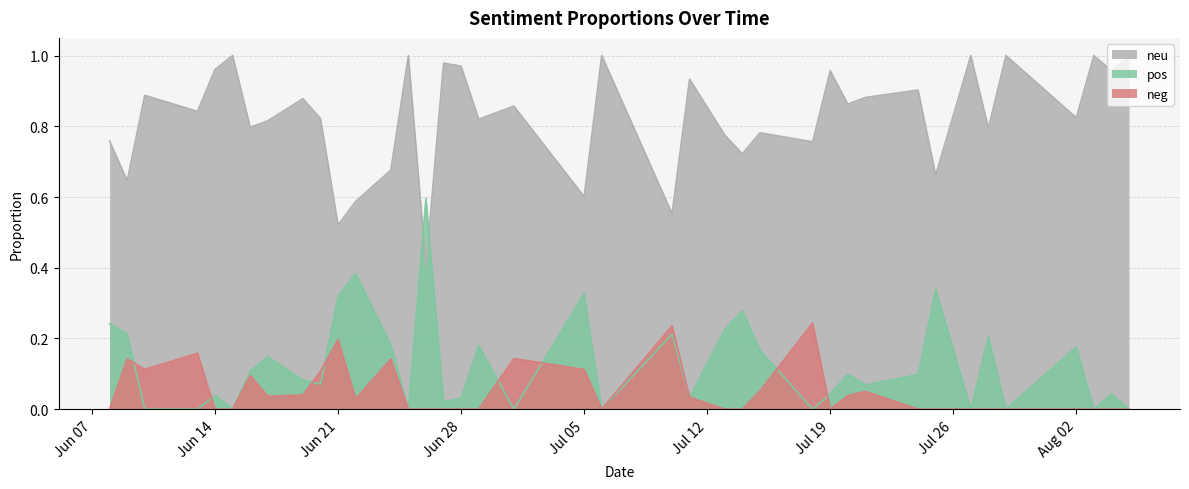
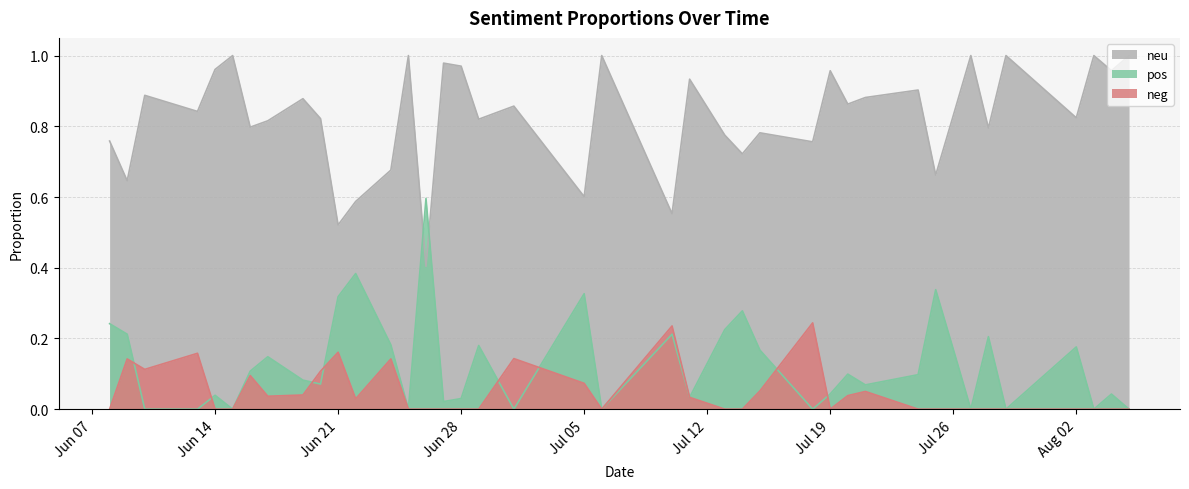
  {
    "neg": {
      "Jun 14": 0.00,
-     "Jun 21": 0.20,
+     "Jun 21": 0.16,
      "Jun 28": 0.00,
-     "Jul 05": 0.11,
+     "Jul 05": 0.07,
      "Jul 19": 0.00,
      "Jul 26": 0.00,
      "Aug 02": 0.00
    }
  }
